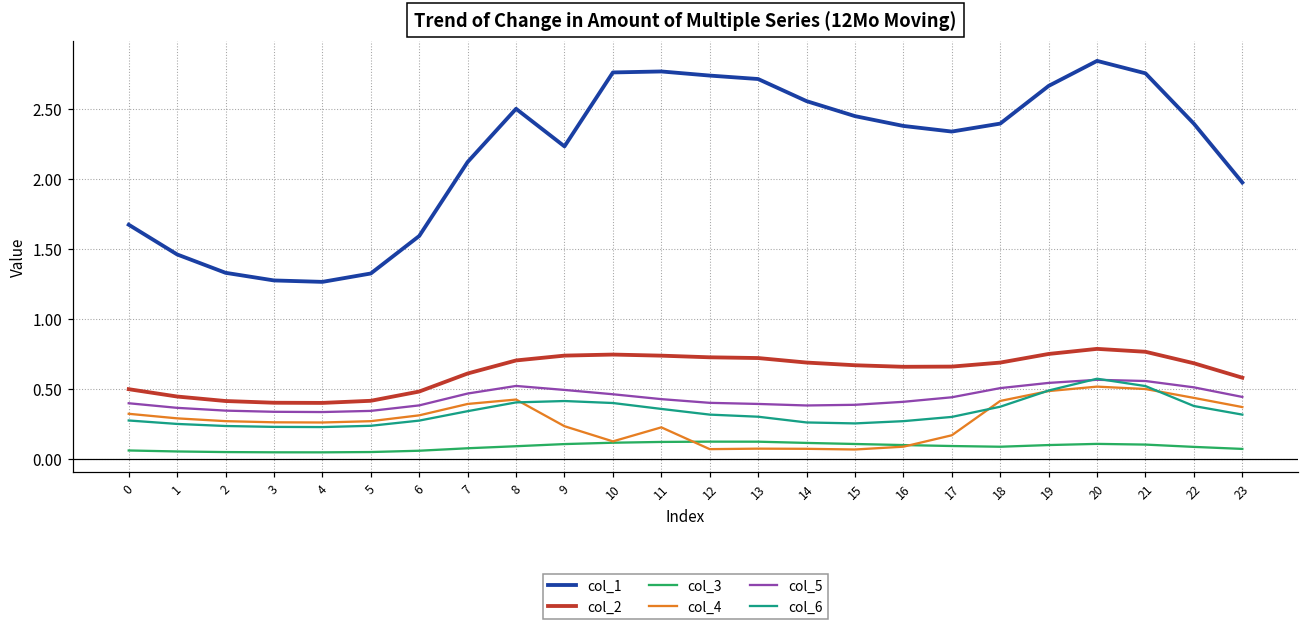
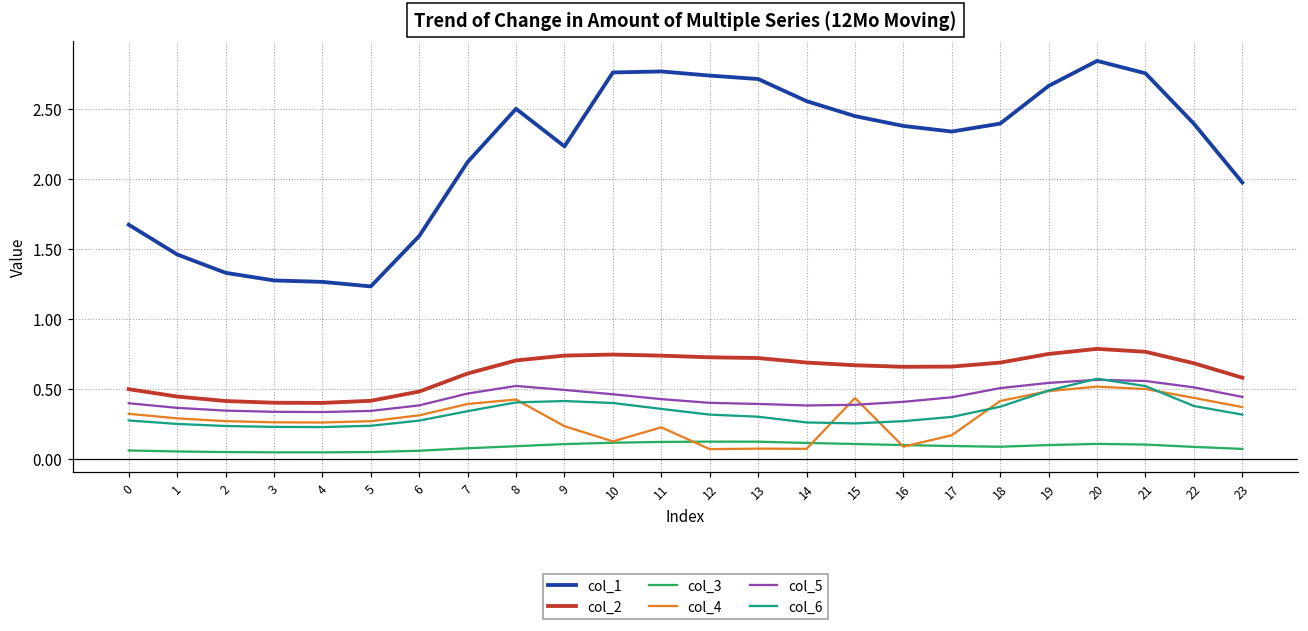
  {
    "col_1": {
      "0": 1.67,
      "1": 1.46,
      "2": 1.33,
      "3": 1.27,
      "4": 1.26,
-     "5": 1.32,
+     "5": 1.23,
      "6": 1.59,
      "7": 2.12,
      "8": 2.50,
      "9": 2.23,
      "10": 2.76,
      "11": 2.77,
      "12": 2.74,
      "13": 2.71,
      "14": 2.55,
      "15": 2.45,
      "16": 2.38,
      "17": 2.34,
      "18": 2.39,
      "19": 2.66,
      "20": 2.84,
      "21": 2.75,
      "22": 2.39,
      "23": 1.97
    },
    "col_2": {
      "0": 0.50,
      "1": 0.44,
      "2": 0.41,
      "3": 0.40,
      "4": 0.40,
      "5": 0.41,
      "6": 0.48,
      "7": 0.61,
      "8": 0.70,
      "9": 0.74,
      "10": 0.74,
      "11": 0.74,
      "12": 0.72,
      "13": 0.72,
      "14": 0.69,
      "15": 0.67,
      "16": 0.66,
      "17": 0.66,
      "18": 0.69,
      "19": 0.75,
      "20": 0.78,
      "21": 0.76,
      "22": 0.68,
      "23": 0.58
    },
    "col_4": {
      "0": 0.32,
      "1": 0.29,
      "2": 0.27,
      "3": 0.26,
      "4": 0.26,
      "5": 0.27,
      "6": 0.31,
      "7": 0.39,
      "8": 0.42,
      "9": 0.23,
      "11": 0.22,
      "12": 0.07,
      "13": 0.07,
      "14": 0.07,
-     "15": 0.07,
+     "15": 0.43,
      "17": 0.17,
      "18": 0.41,
      "20": 0.51,
      "21": 0.50,
      "22": 0.43,
      "23": 0.37
    },
    "col_5": {
      "0": 0.40,
      "1": 0.36,
      "2": 0.34,
      "3": 0.33,
      "4": 0.33,
      "5": 0.34,
      "6": 0.38,
      "7": 0.47,
      "8": 0.52,
      "9": 0.49,
      "10": 0.46,
      "11": 0.43,
      "12": 0.40,
      "13": 0.39,
      "14": 0.38,
      "15": 0.38,
      "16": 0.41,
      "17": 0.44,
      "18": 0.50,
      "19": 0.54,
      "21": 0.55,
      "22": 0.51,
      "23": 0.44
    }
  }
